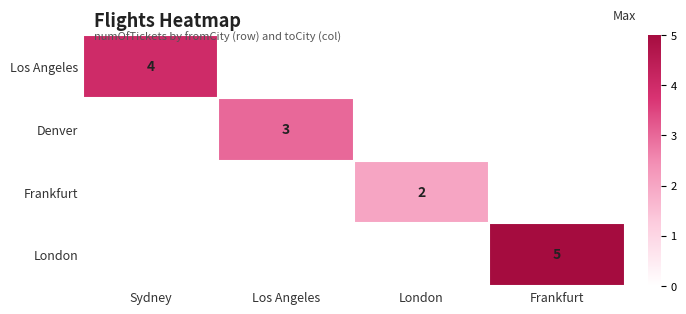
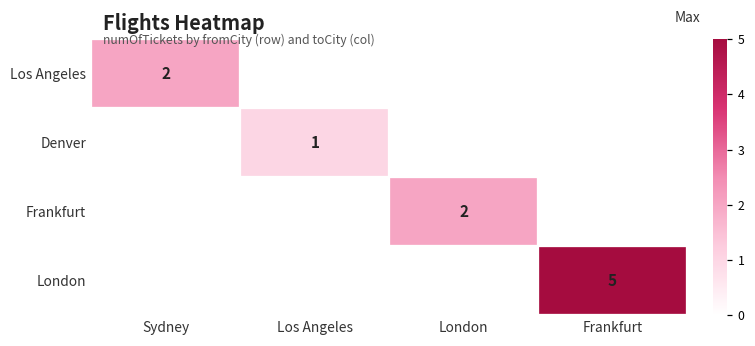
  {
    "Los Angeles": {
-     "Sydney": 4
+     "Sydney": 2
    },
    "Denver": {
-     "Los Angeles": 3
+     "Los Angeles": 1
    },
    "Frankfurt": {
      "London": 2
    },
    "London": {
      "Frankfurt": 5
    }
  }
